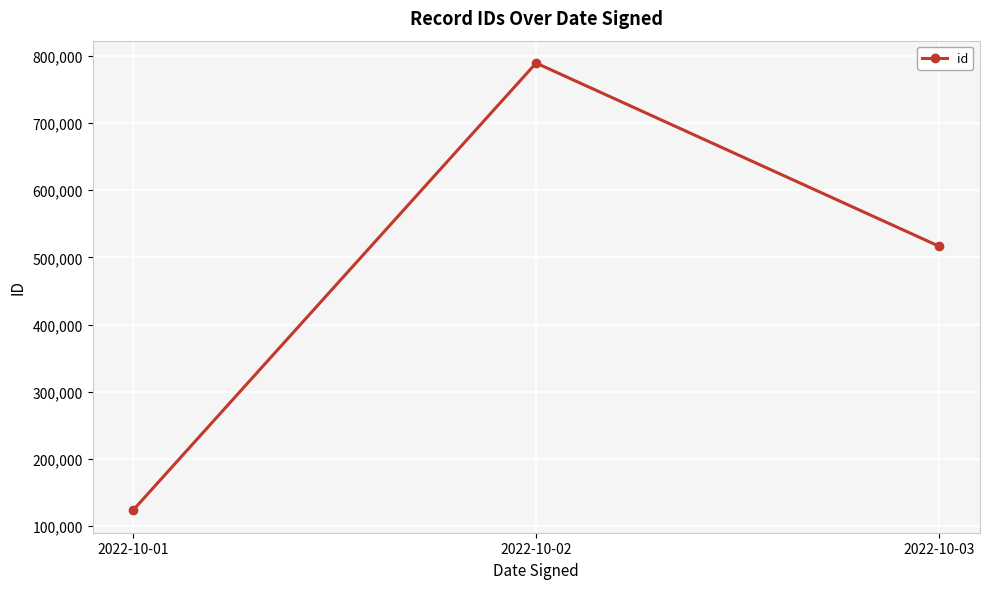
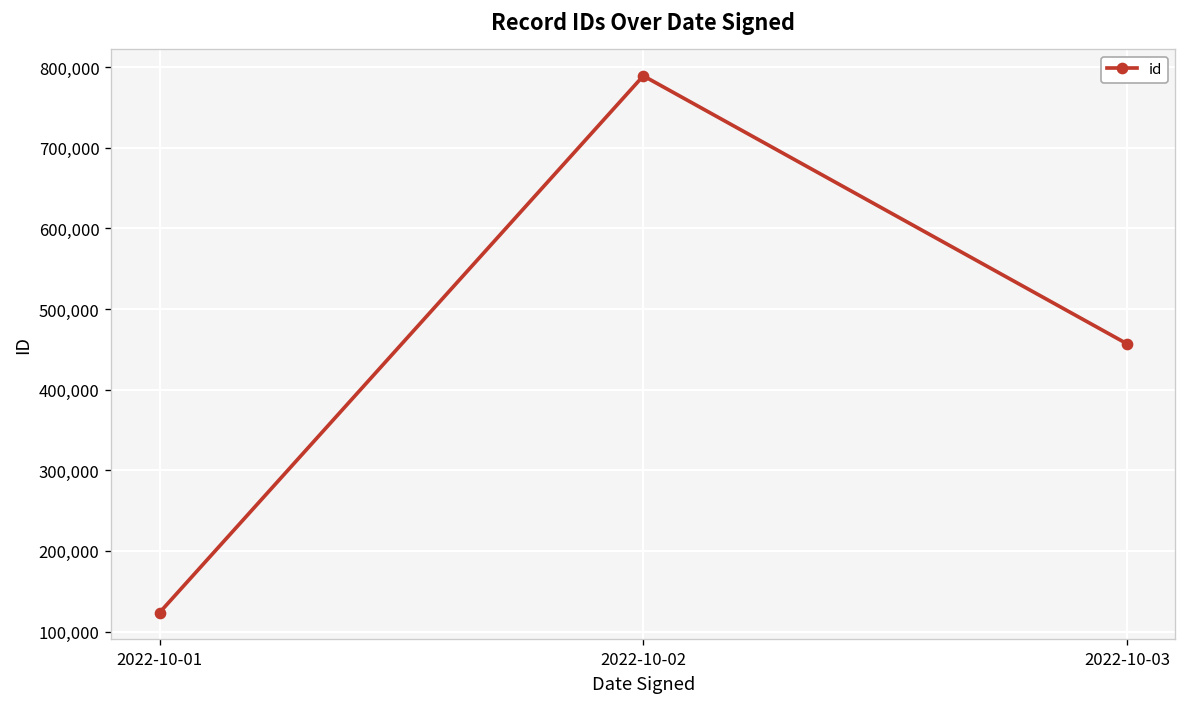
  {
    "2022-10-01": "120,000",
    "2022-10-02": "790,000",
-   "2022-10-03": "520,000"
+   "2022-10-03": "460,000"
  }
